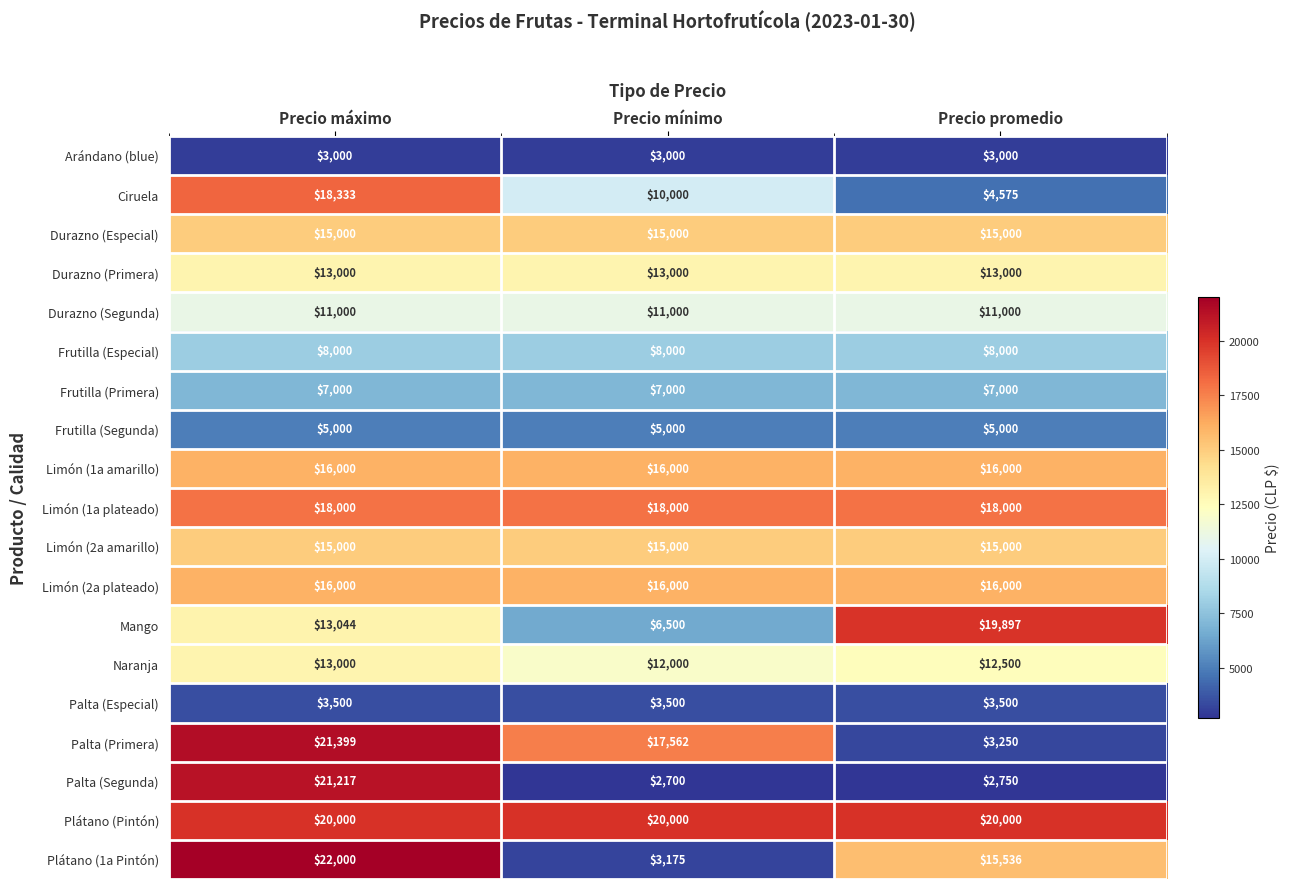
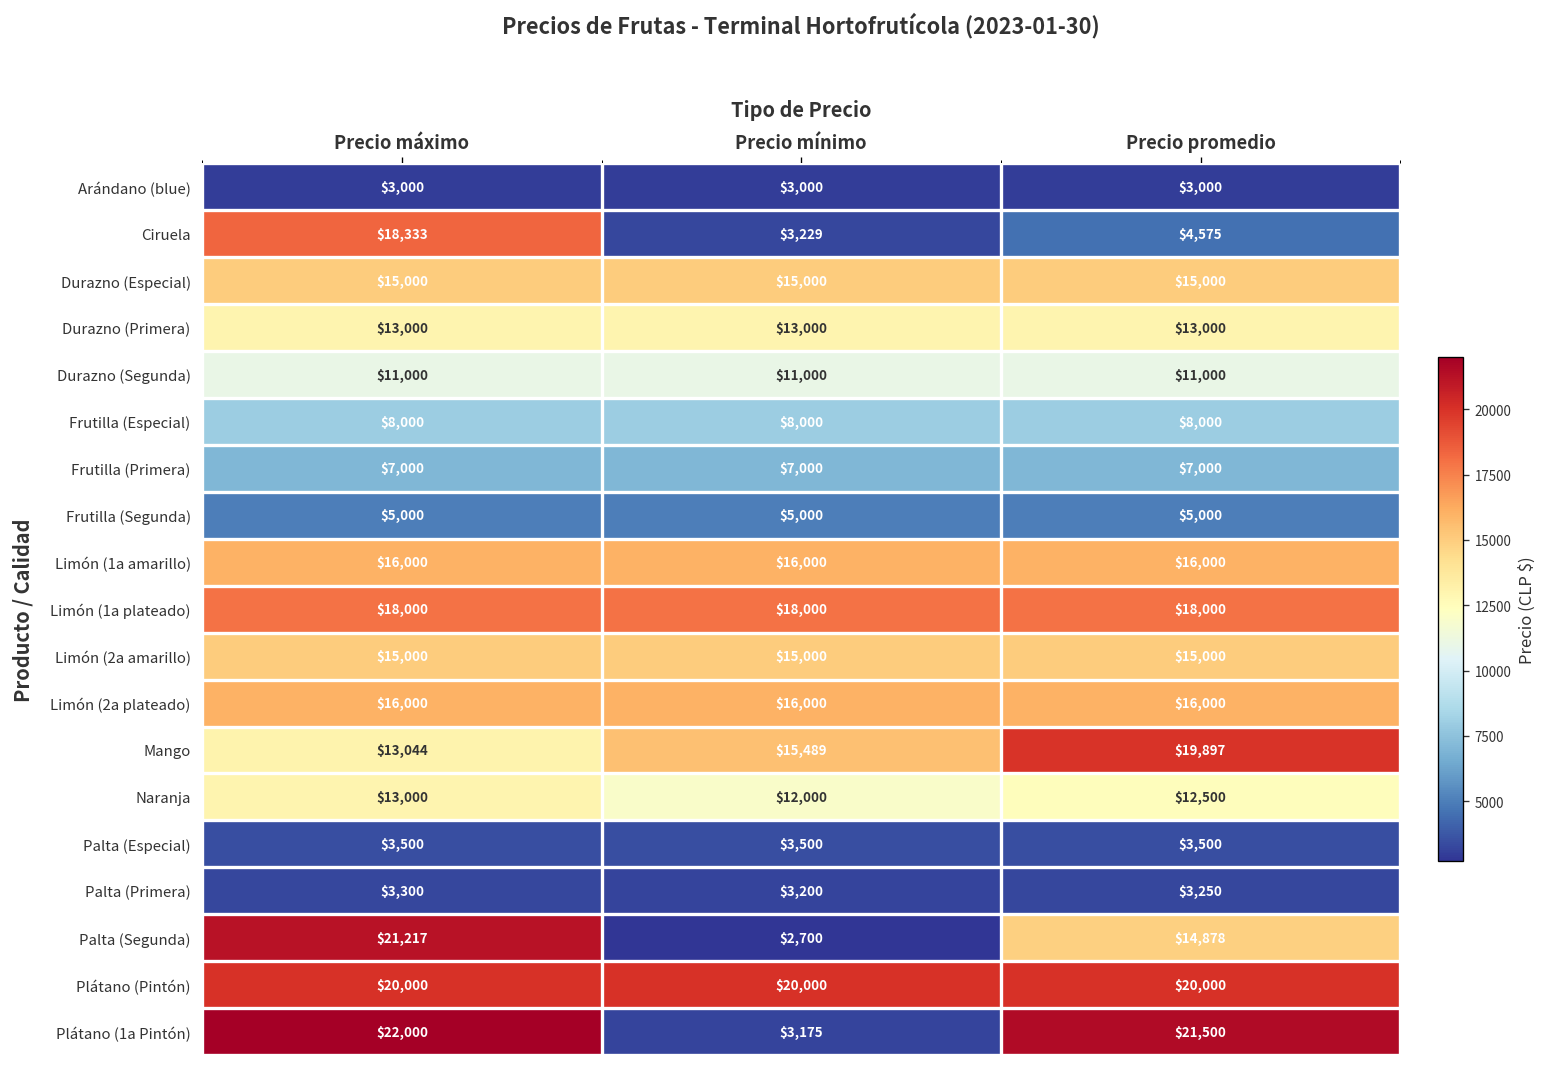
  {
    "Arándano (blue)": {
      "Precio máximo": "$3,000",
      "Precio mínimo": "$3,000",
      "Precio promedio": "$3,000"
    },
    "Ciruela": {
      "Precio máximo": "$18,333",
-     "Precio mínimo": "$10,000",
+     "Precio mínimo": "$3,229",
      "Precio promedio": "$4,575"
    },
    "Durazno (Especial)": {
      "Precio máximo": "$15,000",
      "Precio mínimo": "$15,000",
      "Precio promedio": "$15,000"
    },
    "Durazno (Primera)": {
      "Precio máximo": "$13,000",
      "Precio mínimo": "$13,000",
      "Precio promedio": "$13,000"
    },
    "Durazno (Segunda)": {
      "Precio máximo": "$11,000",
      "Precio mínimo": "$11,000",
      "Precio promedio": "$11,000"
    },
    "Frutilla (Especial)": {
      "Precio máximo": "$8,000",
      "Precio mínimo": "$8,000",
      "Precio promedio": "$8,000"
    },
    "Frutilla (Primera)": {
      "Precio máximo": "$7,000",
      "Precio mínimo": "$7,000",
      "Precio promedio": "$7,000"
    },
    "Frutilla (Segunda)": {
      "Precio máximo": "$5,000",
      "Precio mínimo": "$5,000",
      "Precio promedio": "$5,000"
    },
    "Limón (1a amarillo)": {
      "Precio máximo": "$16,000",
      "Precio mínimo": "$16,000",
      "Precio promedio": "$16,000"
    },
    "Limón (1a plateado)": {
      "Precio máximo": "$18,000",
      "Precio mínimo": "$18,000",
      "Precio promedio": "$18,000"
    },
    "Limón (2a amarillo)": {
      "Precio máximo": "$15,000",
      "Precio mínimo": "$15,000",
      "Precio promedio": "$15,000"
    },
    "Limón (2a plateado)": {
      "Precio máximo": "$16,000",
      "Precio mínimo": "$16,000",
      "Precio promedio": "$16,000"
    },
    "Mango": {
      "Precio máximo": "$13,044",
-     "Precio mínimo": "$6,500",
+     "Precio mínimo": "$15,489",
      "Precio promedio": "$19,897"
    },
    "Naranja": {
      "Precio máximo": "$13,000",
      "Precio mínimo": "$12,000",
      "Precio promedio": "$12,500"
    },
    "Palta (Especial)": {
      "Precio máximo": "$3,500",
      "Precio mínimo": "$3,500",
      "Precio promedio": "$3,500"
    },
    "Palta (Primera)": {
-     "Precio máximo": "$21,399",
-     "Precio mínimo": "$17,562",
+     "Precio máximo": "$3,300",
+     "Precio mínimo": "$3,200",
      "Precio promedio": "$3,250"
    },
    "Palta (Segunda)": {
      "Precio máximo": "$21,217",
      "Precio mínimo": "$2,700",
-     "Precio promedio": "$2,750"
+     "Precio promedio": "$14,878"
    },
    "Plátano (Pintón)": {
      "Precio máximo": "$20,000",
      "Precio mínimo": "$20,000",
      "Precio promedio": "$20,000"
    },
    "Plátano (1a Pintón)": {
      "Precio máximo": "$22,000",
      "Precio mínimo": "$3,175",
-     "Precio promedio": "$15,536"
+     "Precio promedio": "$21,500"
    }
  }
